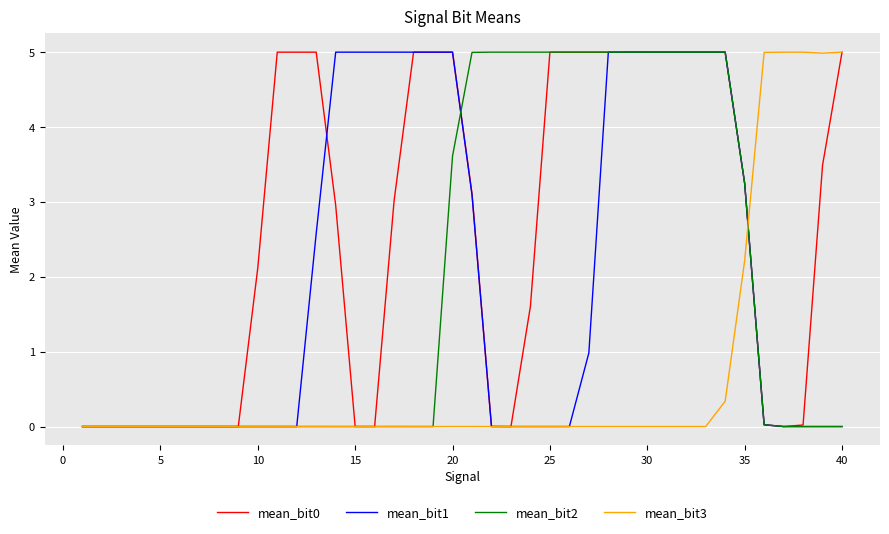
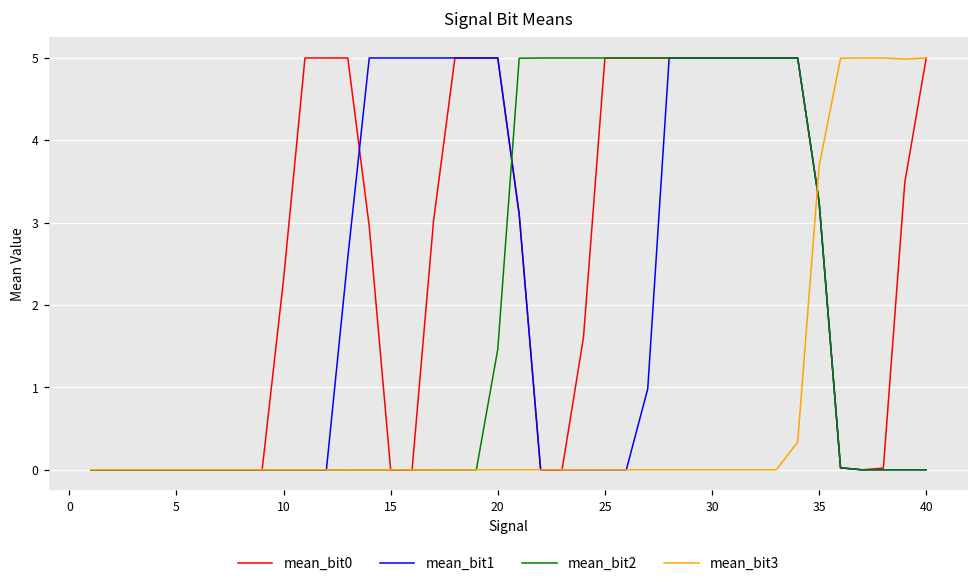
  {
    "mean_bit0": {
-     "10": 2.1
+     "10": 2.3
    },
    "mean_bit1": {
      "15": 5.0
    },
    "mean_bit2": {
-     "20": 3.6
+     "20": 1.5
    },
    "mean_bit3": {
      "20": 0.0,
      "30": 0.0,
-     "35": 2.2
+     "35": 3.7
    }
  }
